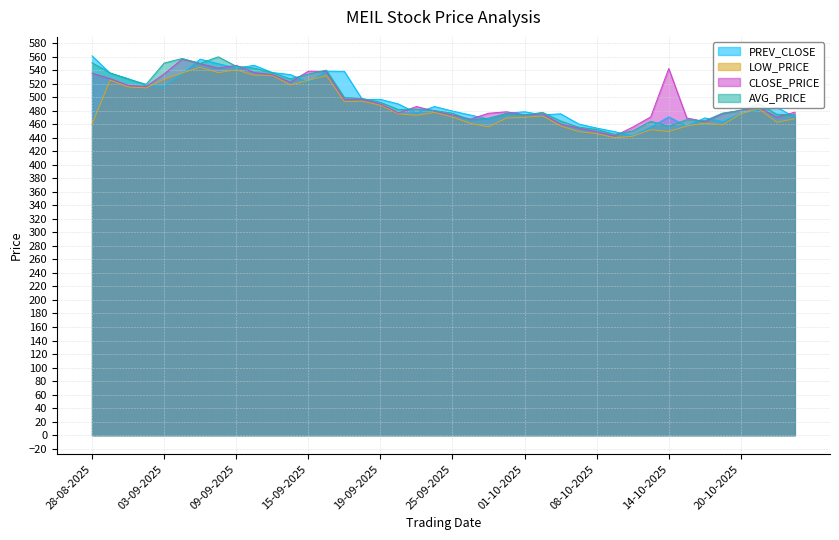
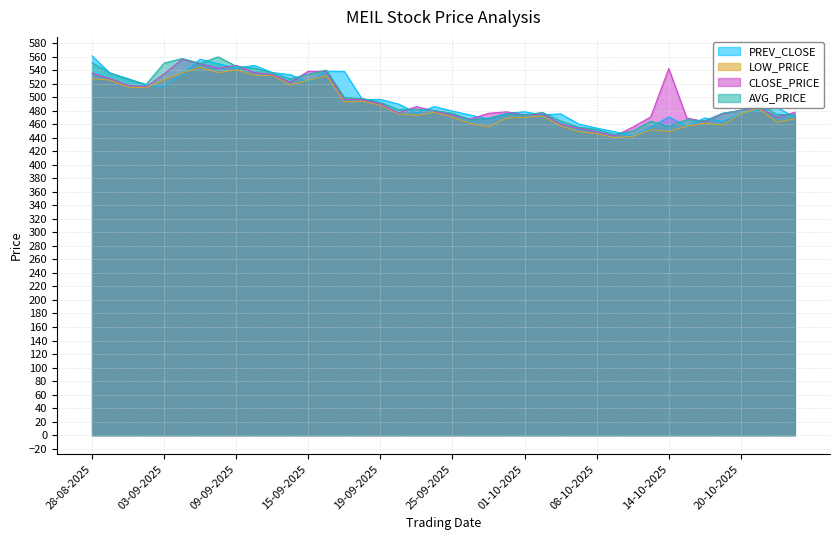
  {
    "PREV_CLOSE": {
      "28-08-2025": 560,
      "03-09-2025": 520,
      "19-09-2025": 500,
      "01-10-2025": 480,
      "14-10-2025": 470
    },
    "LOW_PRICE": {
-     "28-08-2025": 460,
+     "28-08-2025": 530,
      "03-09-2025": 530,
      "14-10-2025": 450
    },
    "CLOSE_PRICE": {
      "28-08-2025": 540,
      "03-09-2025": 530,
      "15-09-2025": 540,
      "14-10-2025": 540
    },
    "AVG_PRICE": {
      "28-08-2025": 550,
      "03-09-2025": 550,
      "15-09-2025": 530,
      "14-10-2025": 460
    }
  }
